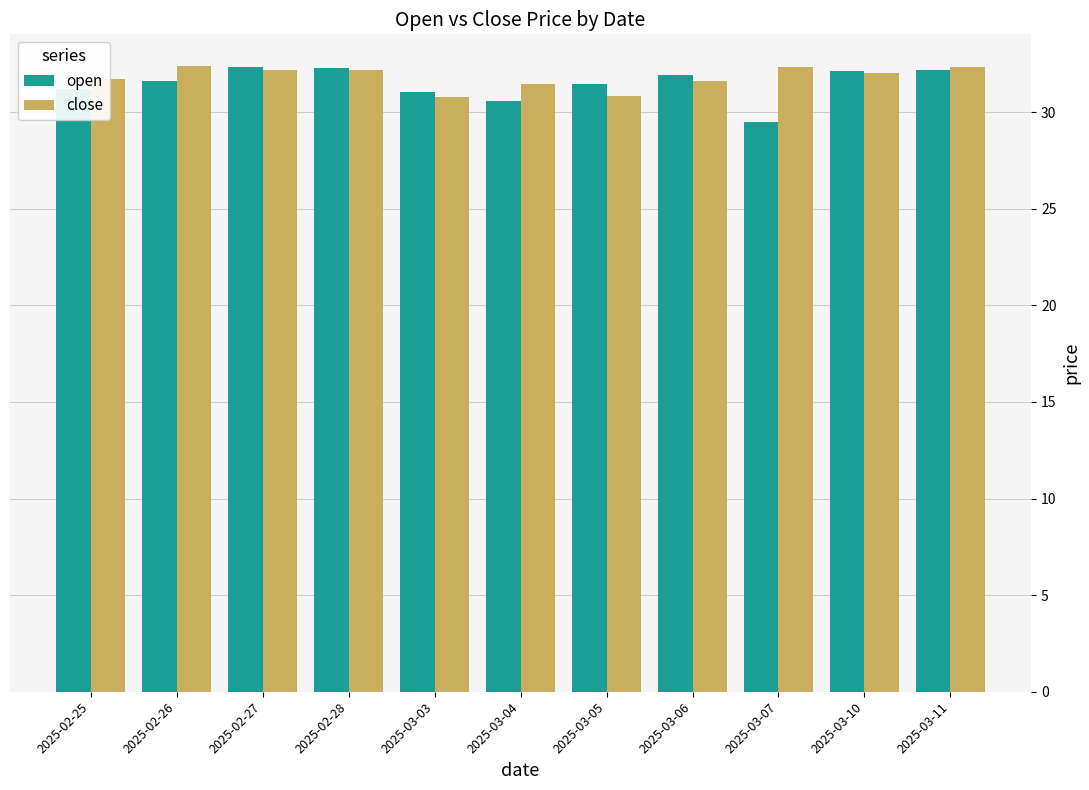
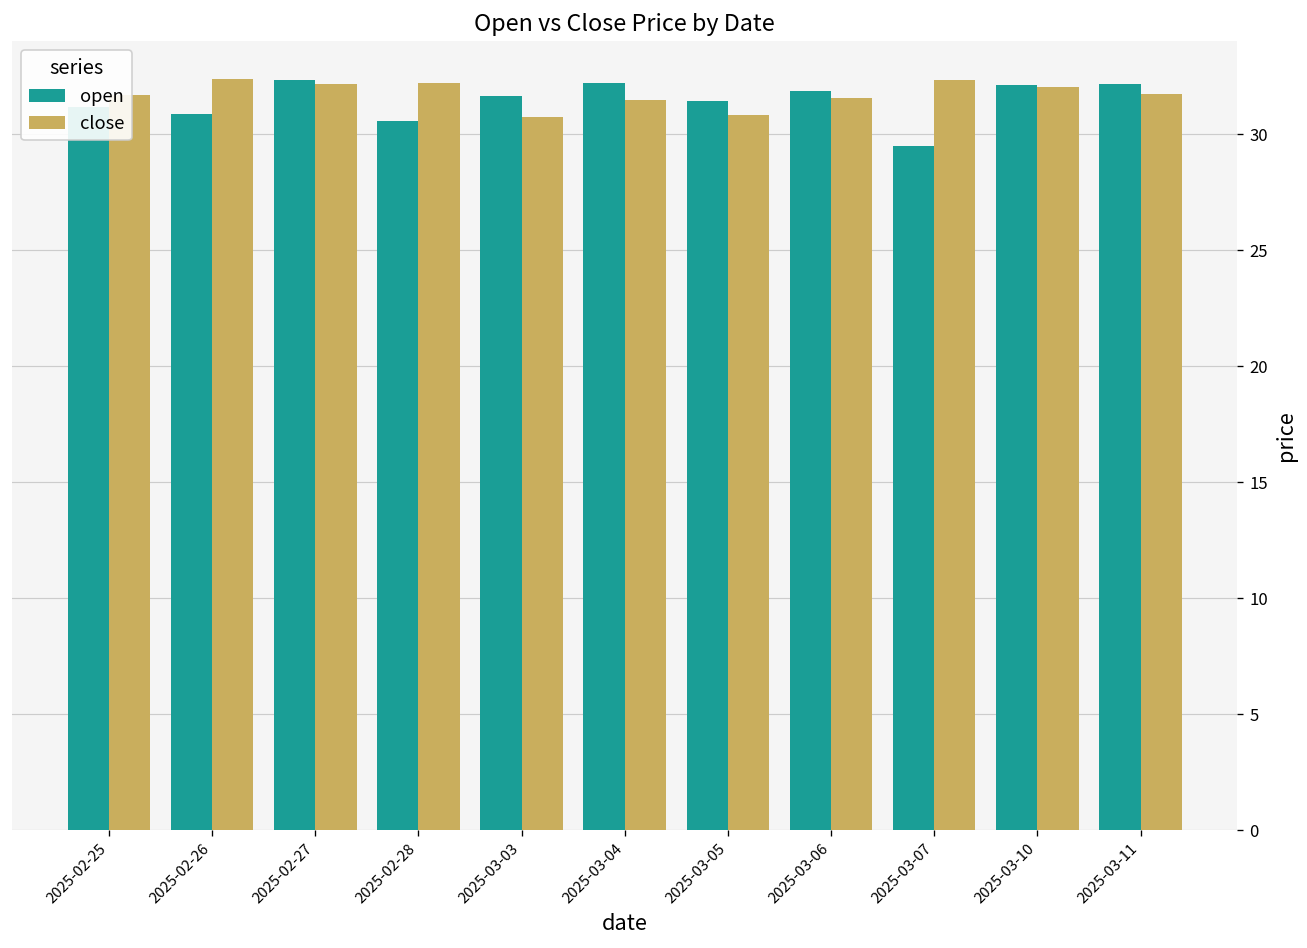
  {
    "open": {
-     "2025-02-26": 31.6,
+     "2025-02-26": 30.9,
      "2025-02-27": 32.3,
-     "2025-02-28": 32.3,
-     "2025-03-03": 31.0,
-     "2025-03-04": 30.6,
+     "2025-02-28": 30.6,
+     "2025-03-03": 31.6,
+     "2025-03-04": 32.2,
      "2025-03-05": 31.5,
      "2025-03-06": 31.9,
      "2025-03-07": 29.5,
      "2025-03-10": 32.1,
      "2025-03-11": 32.2
    },
    "close": {
      "2025-02-26": 32.4,
      "2025-02-27": 32.2,
      "2025-02-28": 32.2,
      "2025-03-03": 30.8,
      "2025-03-04": 31.5,
      "2025-03-05": 30.8,
      "2025-03-06": 31.6,
      "2025-03-07": 32.3,
      "2025-03-10": 32.0,
-     "2025-03-11": 32.3
+     "2025-03-11": 31.7
    }
  }
